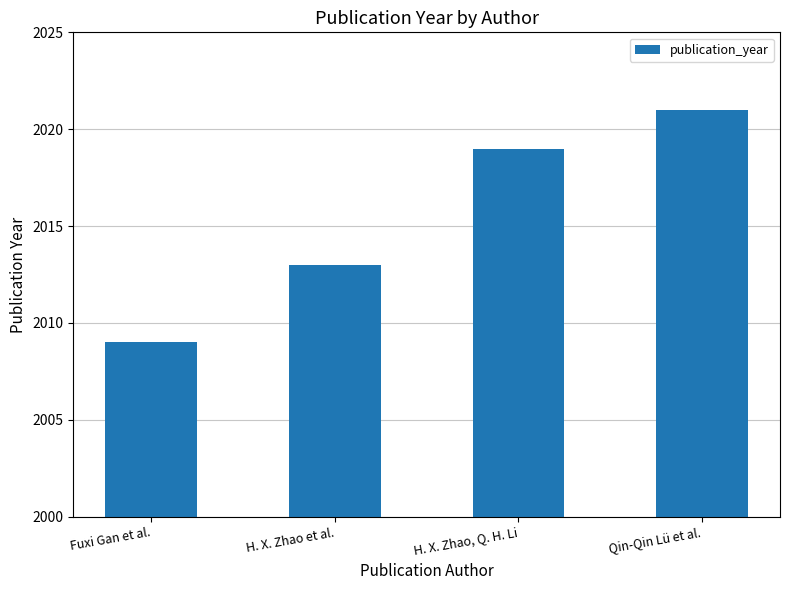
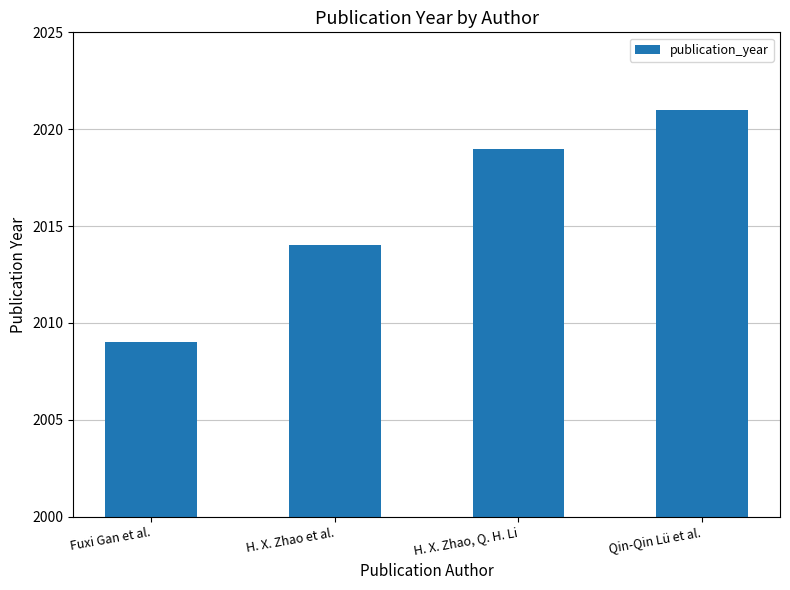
  {
    "Fuxi Gan et al.": 2009,
-   "H. X. Zhao et al.": 2013,
+   "H. X. Zhao et al.": 2014,
    "H. X. Zhao, Q. H. Li": 2019,
    "Qin-Qin Lü et al.": 2021
  }
